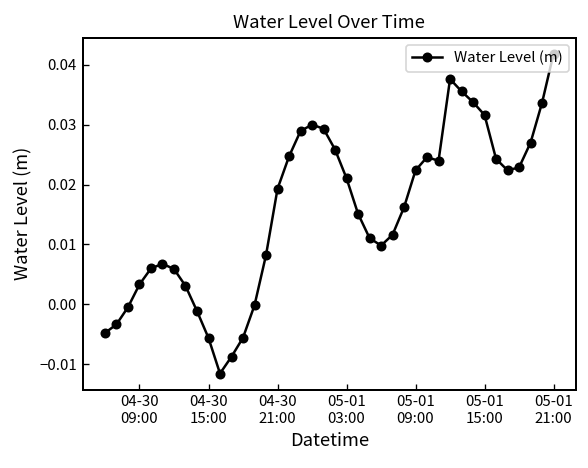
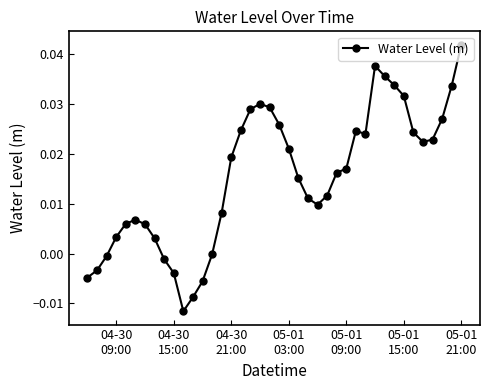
  {
    "04-30 09:00": 0.003,
-   "04-30 15:00": -0.006,
+   "04-30 15:00": -0.004,
    "04-30 21:00": 0.019,
    "05-01 03:00": 0.021,
-   "05-01 09:00": 0.022,
+   "05-01 09:00": 0.017,
    "05-01 15:00": 0.032
  }
